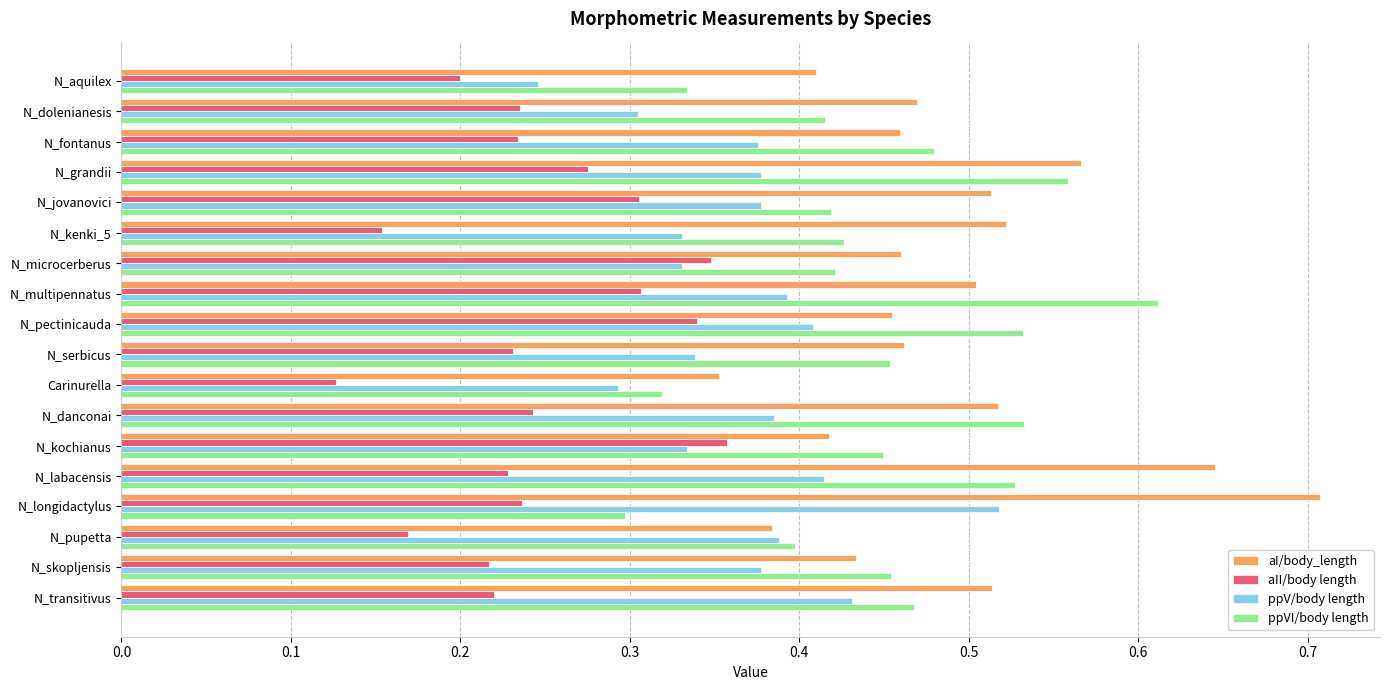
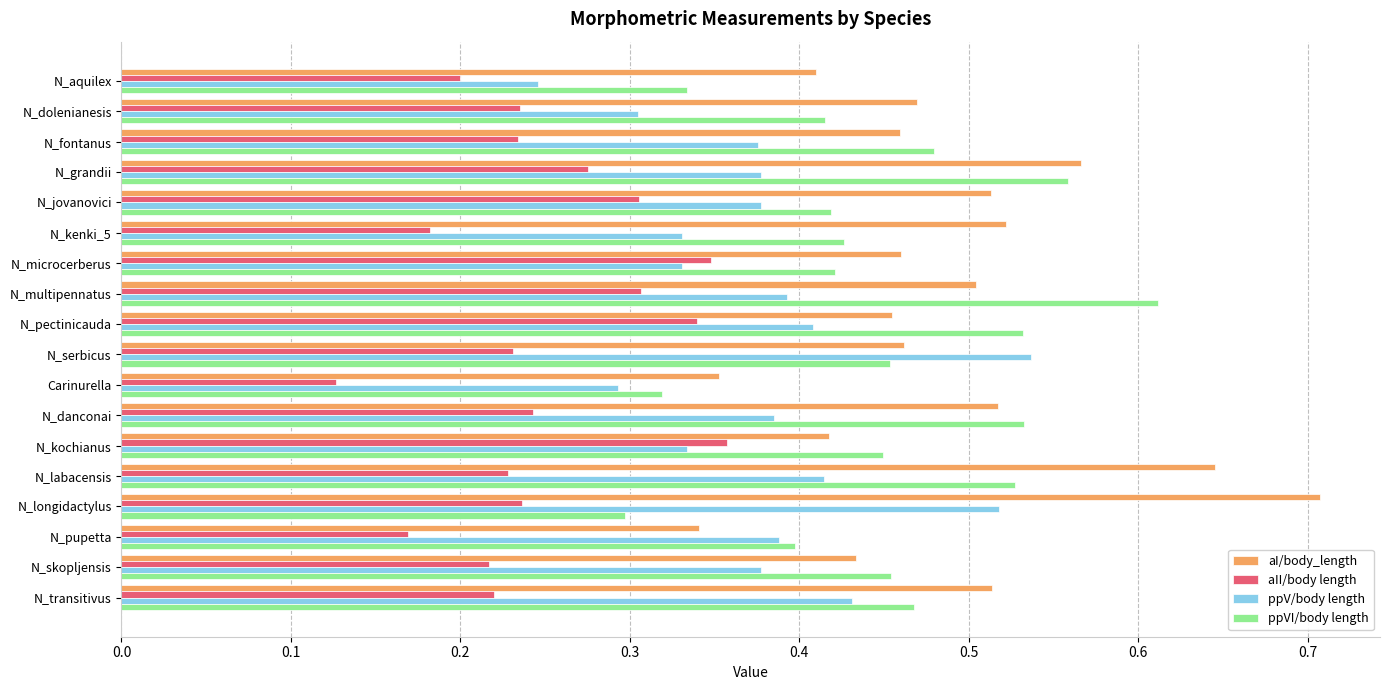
  {
    "aI/body_length": {
      "N_aquilex": 0.410,
      "N_dolenianesis": 0.469,
      "N_fontanus": 0.459,
      "N_grandii": 0.566,
      "N_jovanovici": 0.513,
      "N_kenki_5": 0.522,
      "N_microcerberus": 0.460,
      "N_multipennatus": 0.504,
      "N_pectinicauda": 0.454,
      "N_serbicus": 0.462,
      "Carinurella": 0.352,
      "N_danconai": 0.517,
      "N_kochianus": 0.417,
      "N_labacensis": 0.645,
      "N_longidactylus": 0.707,
-     "N_pupetta": 0.384,
+     "N_pupetta": 0.341,
      "N_skopljensis": 0.433,
      "N_transitivus": 0.513
    },
    "aII/body length": {
      "N_aquilex": 0.200,
      "N_dolenianesis": 0.235,
      "N_fontanus": 0.234,
      "N_grandii": 0.275,
      "N_jovanovici": 0.305,
-     "N_kenki_5": 0.154,
+     "N_kenki_5": 0.182,
      "N_microcerberus": 0.348,
      "N_multipennatus": 0.307,
      "N_pectinicauda": 0.340,
      "N_serbicus": 0.231,
      "Carinurella": 0.127,
      "N_danconai": 0.243,
      "N_kochianus": 0.357,
      "N_labacensis": 0.228,
      "N_longidactylus": 0.237,
      "N_pupetta": 0.169,
      "N_skopljensis": 0.217,
      "N_transitivus": 0.220
    },
    "ppV/body length": {
      "N_aquilex": 0.246,
      "N_dolenianesis": 0.305,
      "N_fontanus": 0.376,
      "N_grandii": 0.378,
      "N_jovanovici": 0.378,
      "N_kenki_5": 0.331,
      "N_microcerberus": 0.331,
      "N_multipennatus": 0.393,
      "N_pectinicauda": 0.408,
-     "N_serbicus": 0.339,
+     "N_serbicus": 0.536,
      "Carinurella": 0.293,
      "N_danconai": 0.385,
      "N_kochianus": 0.334,
      "N_labacensis": 0.414,
      "N_longidactylus": 0.518,
      "N_pupetta": 0.388,
      "N_skopljensis": 0.378,
      "N_transitivus": 0.431
    },
    "ppVI/body length": {
      "N_aquilex": 0.334,
      "N_dolenianesis": 0.415,
      "N_fontanus": 0.480,
      "N_grandii": 0.559,
      "N_jovanovici": 0.419,
      "N_kenki_5": 0.426,
      "N_microcerberus": 0.421,
      "N_multipennatus": 0.612,
      "N_pectinicauda": 0.532,
      "N_serbicus": 0.453,
      "Carinurella": 0.319,
      "N_danconai": 0.533,
      "N_kochianus": 0.449,
      "N_labacensis": 0.527,
      "N_longidactylus": 0.297,
      "N_pupetta": 0.398,
      "N_skopljensis": 0.454,
      "N_transitivus": 0.468
    }
  }
